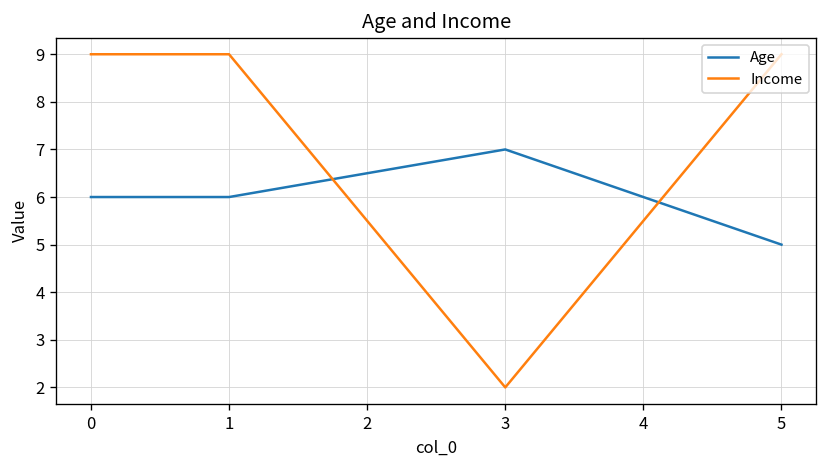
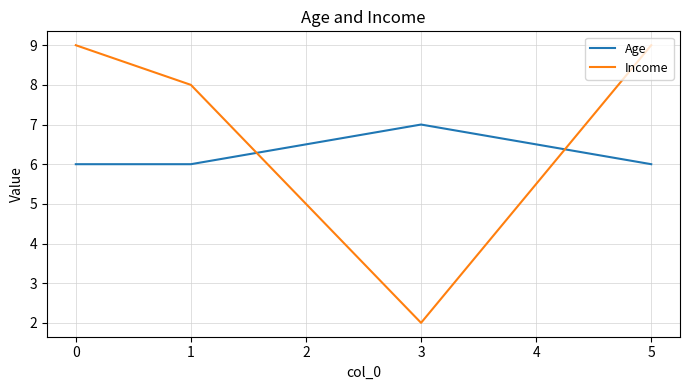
  {
    "Age": {
      "0": 6,
      "1": 6,
      "3": 7,
-     "5": 5
+     "5": 6
    },
    "Income": {
      "0": 9,
-     "1": 9,
+     "1": 8,
      "3": 2
    }
  }
